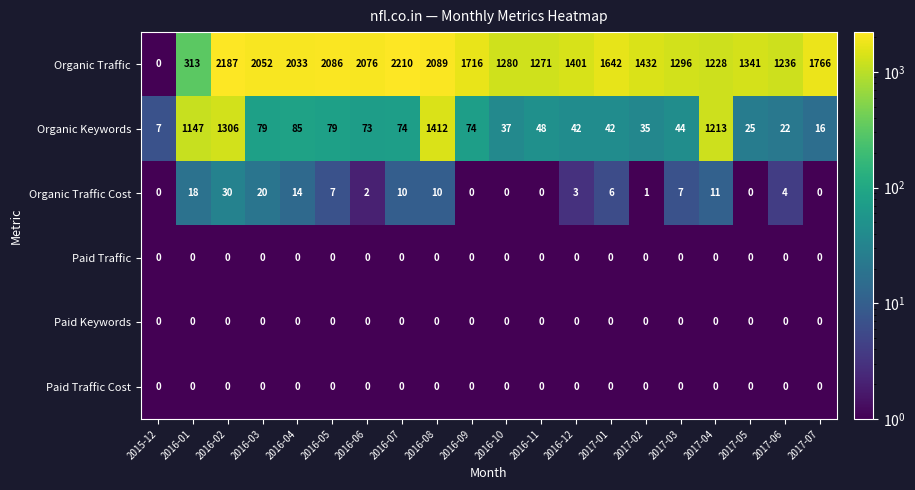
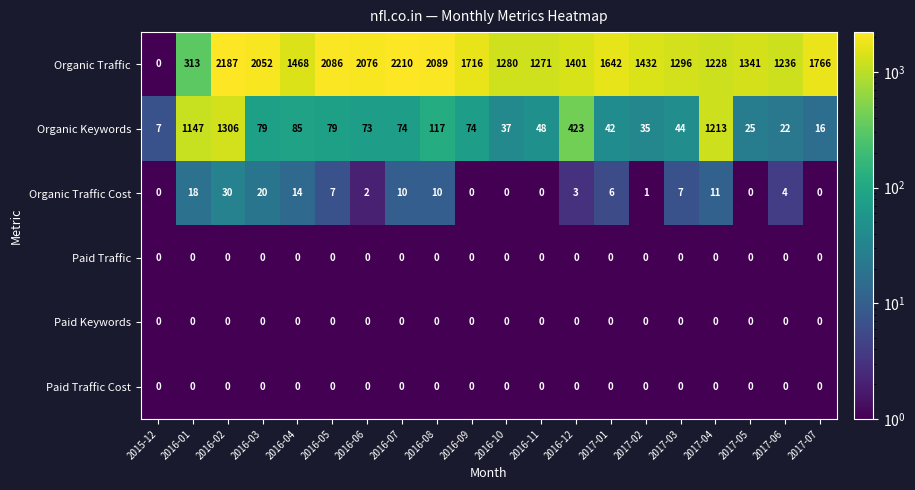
  {
    "Organic Traffic": {
      "2015-12": 0,
      "2016-01": 313,
      "2016-02": 2187,
      "2016-03": 2052,
-     "2016-04": 2033,
+     "2016-04": 1468,
      "2016-05": 2086,
      "2016-06": 2076,
      "2016-07": 2210,
      "2016-08": 2089,
      "2016-09": 1716,
      "2016-10": 1280,
      "2016-11": 1271,
      "2016-12": 1401,
      "2017-01": 1642,
      "2017-02": 1432,
      "2017-03": 1296,
      "2017-04": 1228,
      "2017-05": 1341,
      "2017-06": 1236,
      "2017-07": 1766
    },
    "Organic Keywords": {
      "2015-12": 7,
      "2016-01": 1147,
      "2016-02": 1306,
      "2016-03": 79,
      "2016-04": 85,
      "2016-05": 79,
      "2016-06": 73,
      "2016-07": 74,
-     "2016-08": 1412,
+     "2016-08": 117,
      "2016-09": 74,
      "2016-10": 37,
      "2016-11": 48,
-     "2016-12": 42,
+     "2016-12": 423,
      "2017-01": 42,
      "2017-02": 35,
      "2017-03": 44,
      "2017-04": 1213,
      "2017-05": 25,
      "2017-06": 22,
      "2017-07": 16
    },
    "Organic Traffic Cost": {
      "2015-12": 0,
      "2016-01": 18,
      "2016-02": 30,
      "2016-03": 20,
      "2016-04": 14,
      "2016-05": 7,
      "2016-06": 2,
      "2016-07": 10,
      "2016-08": 10,
      "2016-09": 0,
      "2016-10": 0,
      "2016-11": 0,
      "2016-12": 3,
      "2017-01": 6,
      "2017-02": 1,
      "2017-03": 7,
      "2017-04": 11,
      "2017-05": 0,
      "2017-06": 4,
      "2017-07": 0
    },
    "Paid Traffic": {
      "2015-12": 0,
      "2016-01": 0,
      "2016-02": 0,
      "2016-03": 0,
      "2016-04": 0,
      "2016-05": 0,
      "2016-06": 0,
      "2016-07": 0,
      "2016-08": 0,
      "2016-09": 0,
      "2016-10": 0,
      "2016-11": 0,
      "2016-12": 0,
      "2017-01": 0,
      "2017-02": 0,
      "2017-03": 0,
      "2017-04": 0,
      "2017-05": 0,
      "2017-06": 0,
      "2017-07": 0
    },
    "Paid Keywords": {
      "2015-12": 0,
      "2016-01": 0,
      "2016-02": 0,
      "2016-03": 0,
      "2016-04": 0,
      "2016-05": 0,
      "2016-06": 0,
      "2016-07": 0,
      "2016-08": 0,
      "2016-09": 0,
      "2016-10": 0,
      "2016-11": 0,
      "2016-12": 0,
      "2017-01": 0,
      "2017-02": 0,
      "2017-03": 0,
      "2017-04": 0,
      "2017-05": 0,
      "2017-06": 0,
      "2017-07": 0
    },
    "Paid Traffic Cost": {
      "2015-12": 0,
      "2016-01": 0,
      "2016-02": 0,
      "2016-03": 0,
      "2016-04": 0,
      "2016-05": 0,
      "2016-06": 0,
      "2016-07": 0,
      "2016-08": 0,
      "2016-09": 0,
      "2016-10": 0,
      "2016-11": 0,
      "2016-12": 0,
      "2017-01": 0,
      "2017-02": 0,
      "2017-03": 0,
      "2017-04": 0,
      "2017-05": 0,
      "2017-06": 0,
      "2017-07": 0
    }
  }
